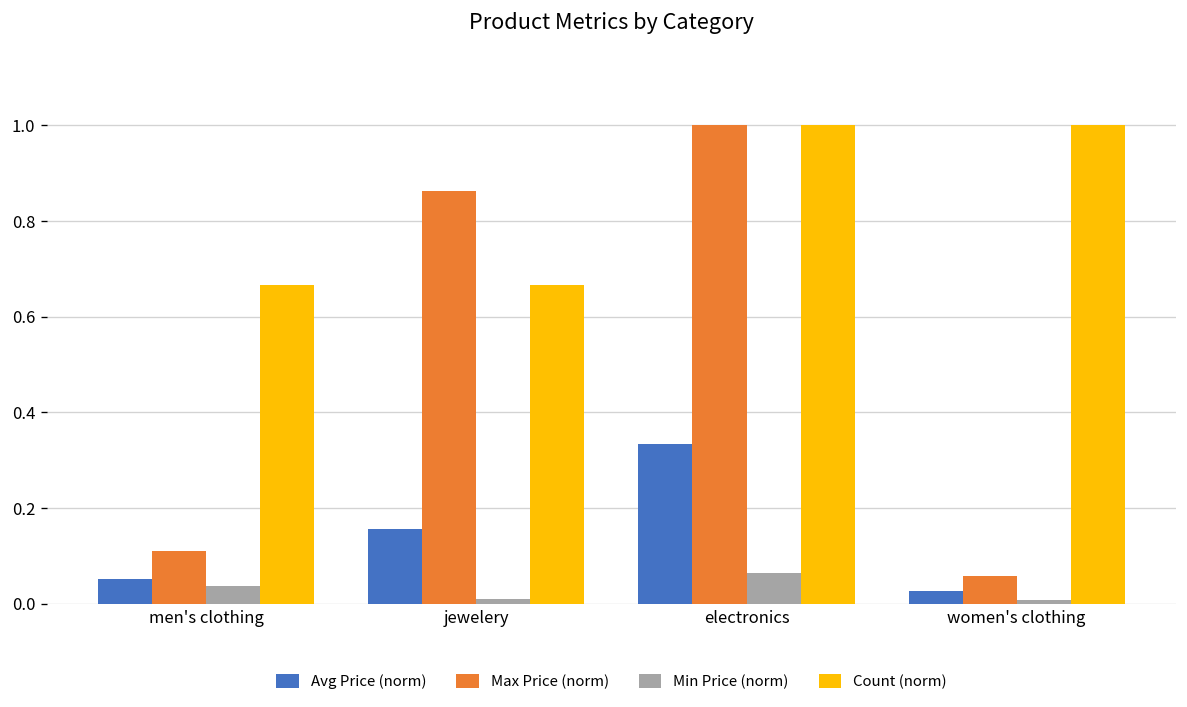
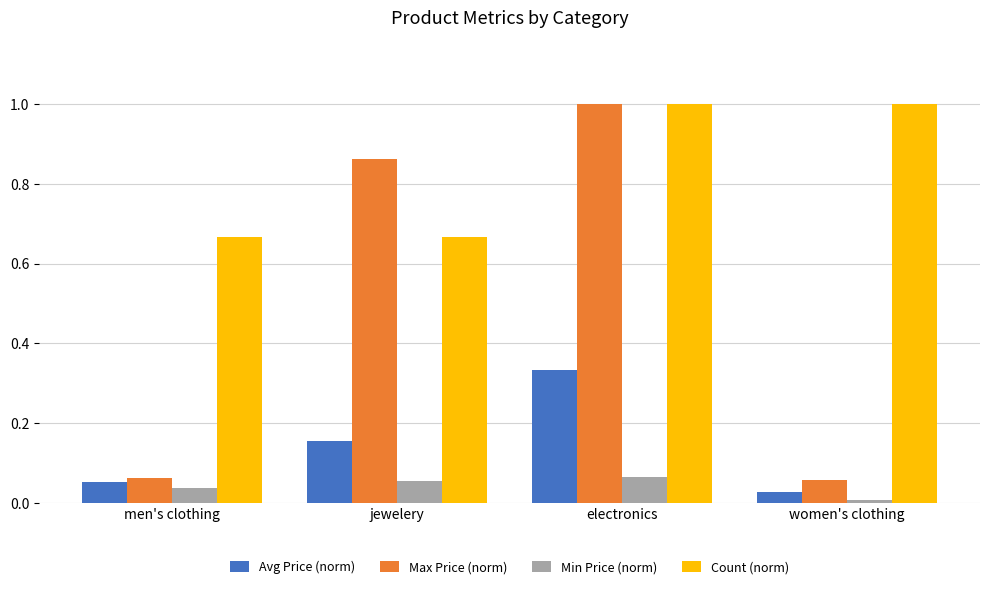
  {
    "Avg Price (norm)": {
      "men's clothing": 0.05,
      "jewelery": 0.16,
      "electronics": 0.33,
      "women's clothing": 0.03
    },
    "Max Price (norm)": {
-     "men's clothing": 0.11,
+     "men's clothing": 0.06,
      "jewelery": 0.86,
      "electronics": 1.00,
      "women's clothing": 0.06
    },
    "Min Price (norm)": {
      "men's clothing": 0.04,
-     "jewelery": 0.01,
+     "jewelery": 0.05,
      "electronics": 0.06,
      "women's clothing": 0.01
    },
    "Count (norm)": {
      "men's clothing": 0.67,
      "jewelery": 0.67,
      "electronics": 1.00,
      "women's clothing": 1.00
    }
  }
